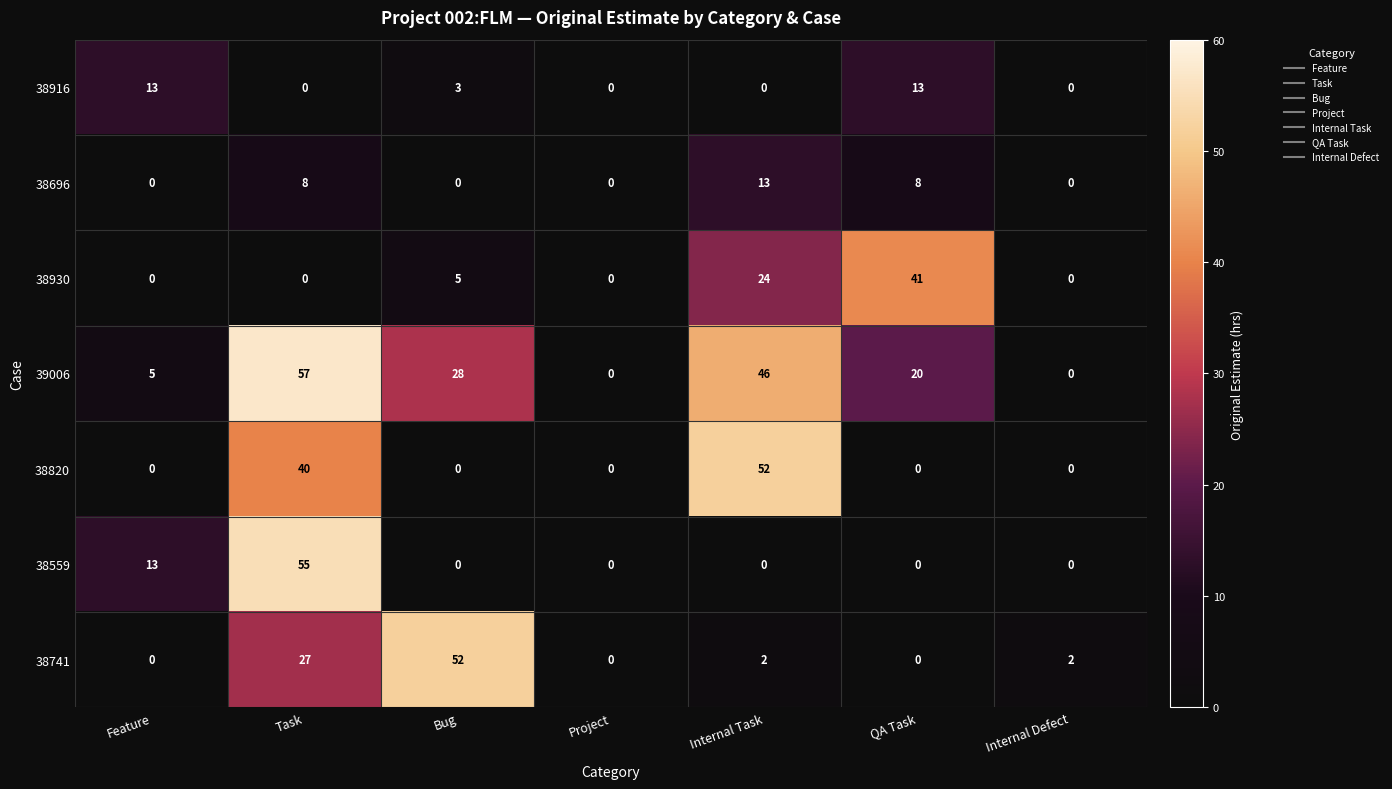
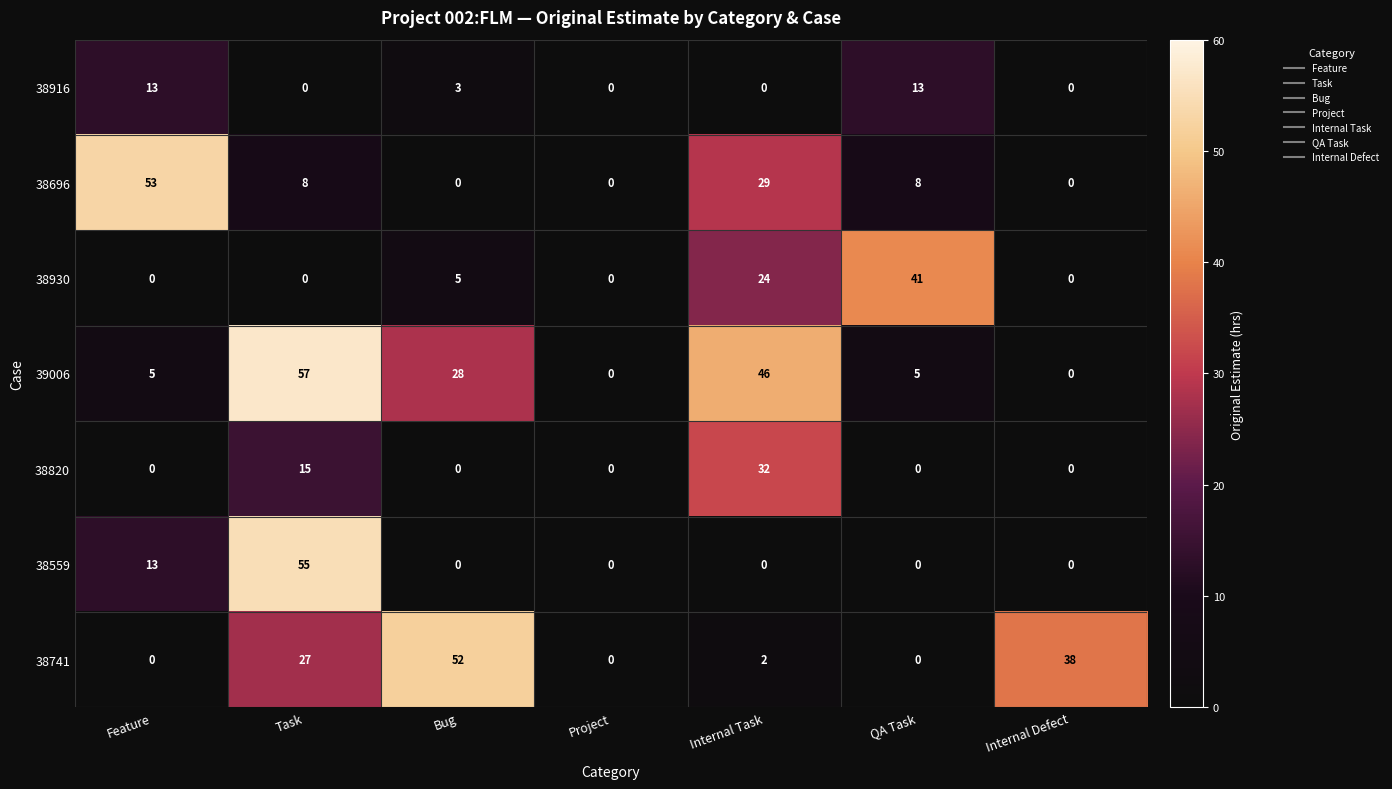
  {
    "38916": {
      "Feature": 13,
      "Task": 0,
      "Bug": 3,
      "Project": 0,
      "Internal Task": 0,
      "QA Task": 13,
      "Internal Defect": 0
    },
    "38696": {
-     "Feature": 0,
+     "Feature": 53,
      "Task": 8,
      "Bug": 0,
      "Project": 0,
-     "Internal Task": 13,
+     "Internal Task": 29,
      "QA Task": 8,
      "Internal Defect": 0
    },
    "38930": {
      "Feature": 0,
      "Task": 0,
      "Bug": 5,
      "Project": 0,
      "Internal Task": 24,
      "QA Task": 41,
      "Internal Defect": 0
    },
    "39006": {
      "Feature": 5,
      "Task": 57,
      "Bug": 28,
      "Project": 0,
      "Internal Task": 46,
-     "QA Task": 20,
+     "QA Task": 5,
      "Internal Defect": 0
    },
    "38820": {
      "Feature": 0,
-     "Task": 40,
+     "Task": 15,
      "Bug": 0,
      "Project": 0,
-     "Internal Task": 52,
+     "Internal Task": 32,
      "QA Task": 0,
      "Internal Defect": 0
    },
    "38559": {
      "Feature": 13,
      "Task": 55,
      "Bug": 0,
      "Project": 0,
      "Internal Task": 0,
      "QA Task": 0,
      "Internal Defect": 0
    },
    "38741": {
      "Feature": 0,
      "Task": 27,
      "Bug": 52,
      "Project": 0,
      "Internal Task": 2,
      "QA Task": 0,
-     "Internal Defect": 2
+     "Internal Defect": 38
    }
  }
